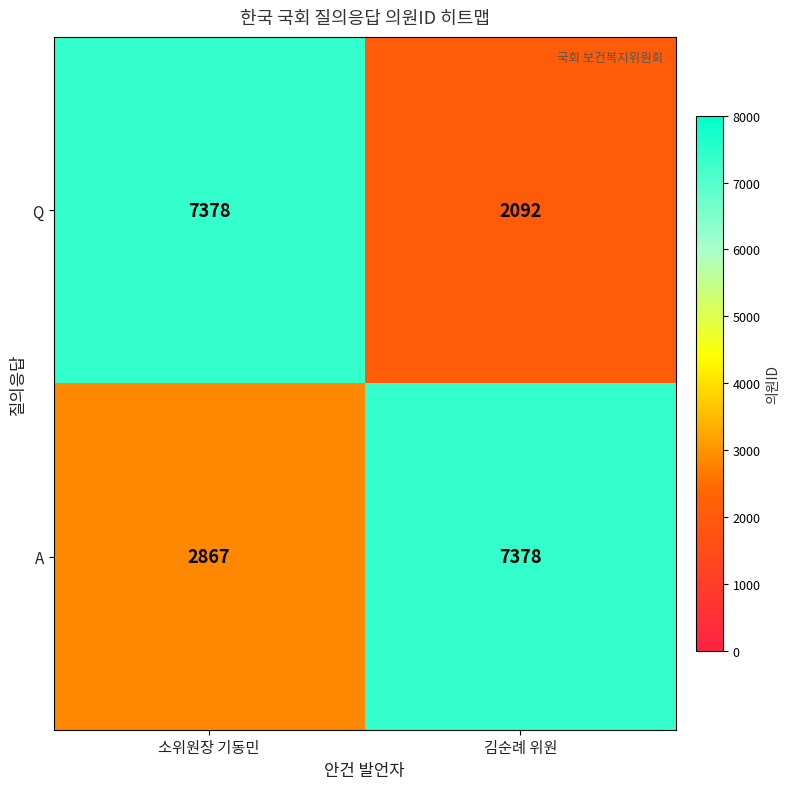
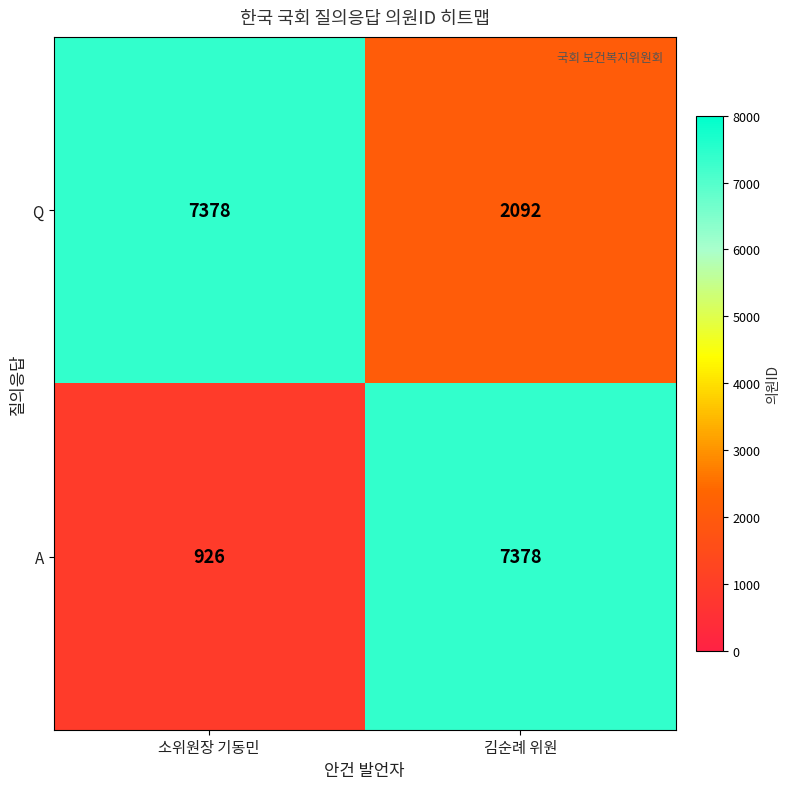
  {
    "Q": {
      "소위원장 기동민": 7378
    },
    "A": {
-     "소위원장 기동민": 2867,
+     "소위원장 기동민": 926,
      "김순례 위원": 7378
    }
  }
